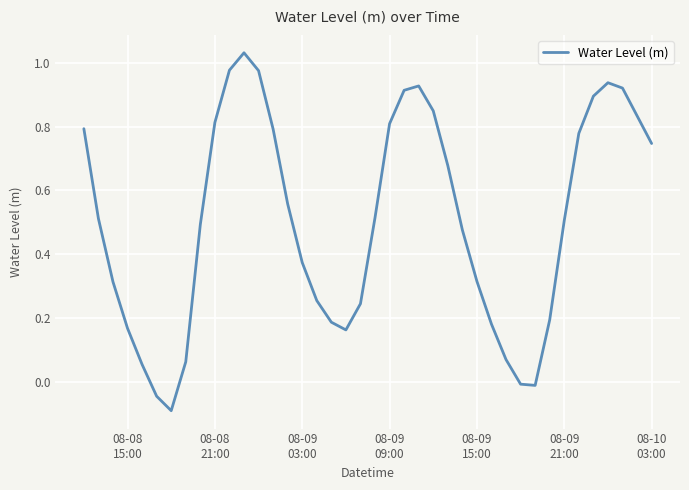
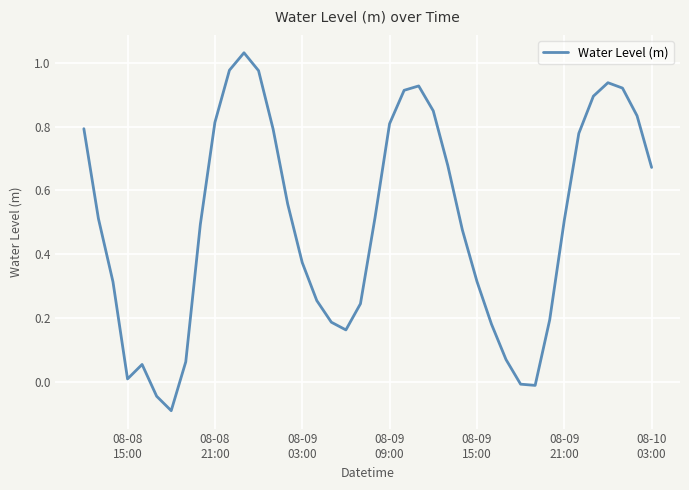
  {
-   "08-08 15:00": 0.17,
+   "08-08 15:00": 0.01,
    "08-08 21:00": 0.81,
    "08-09 03:00": 0.37,
    "08-09 09:00": 0.81,
    "08-09 15:00": 0.32,
    "08-09 21:00": 0.51,
-   "08-10 03:00": 0.75
+   "08-10 03:00": 0.67
  }
